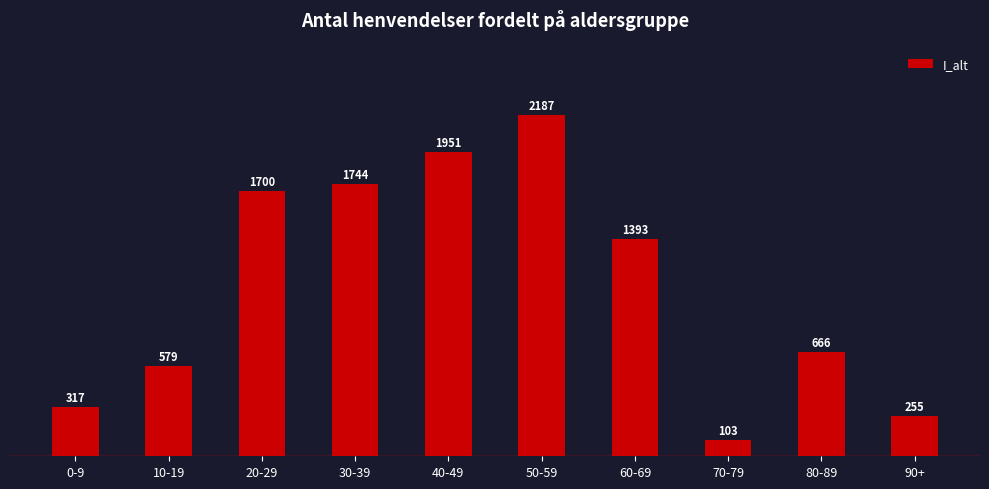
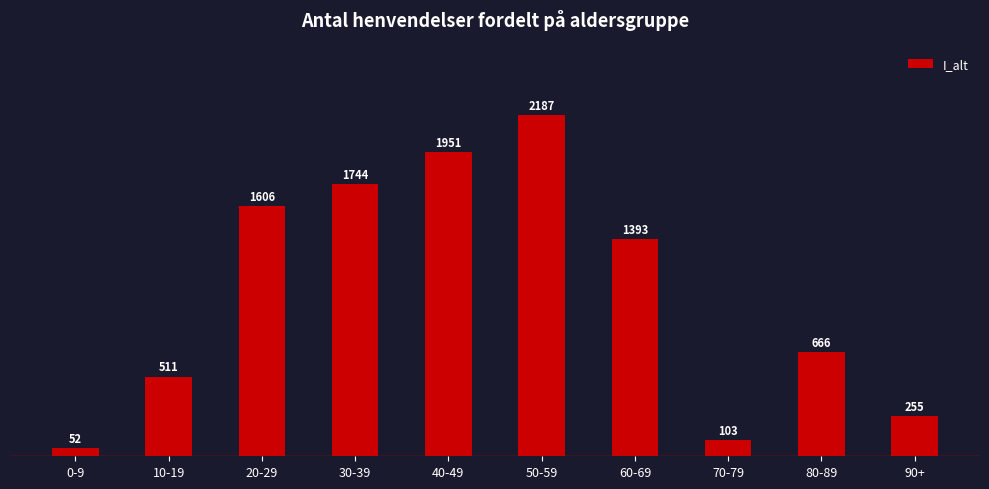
  {
-   "0-9": 317,
-   "10-19": 579,
-   "20-29": 1700,
+   "0-9": 52,
+   "10-19": 511,
+   "20-29": 1606,
    "30-39": 1744,
    "40-49": 1951,
    "50-59": 2187,
    "60-69": 1393,
    "70-79": 103,
    "80-89": 666,
    "90+": 255
  }
